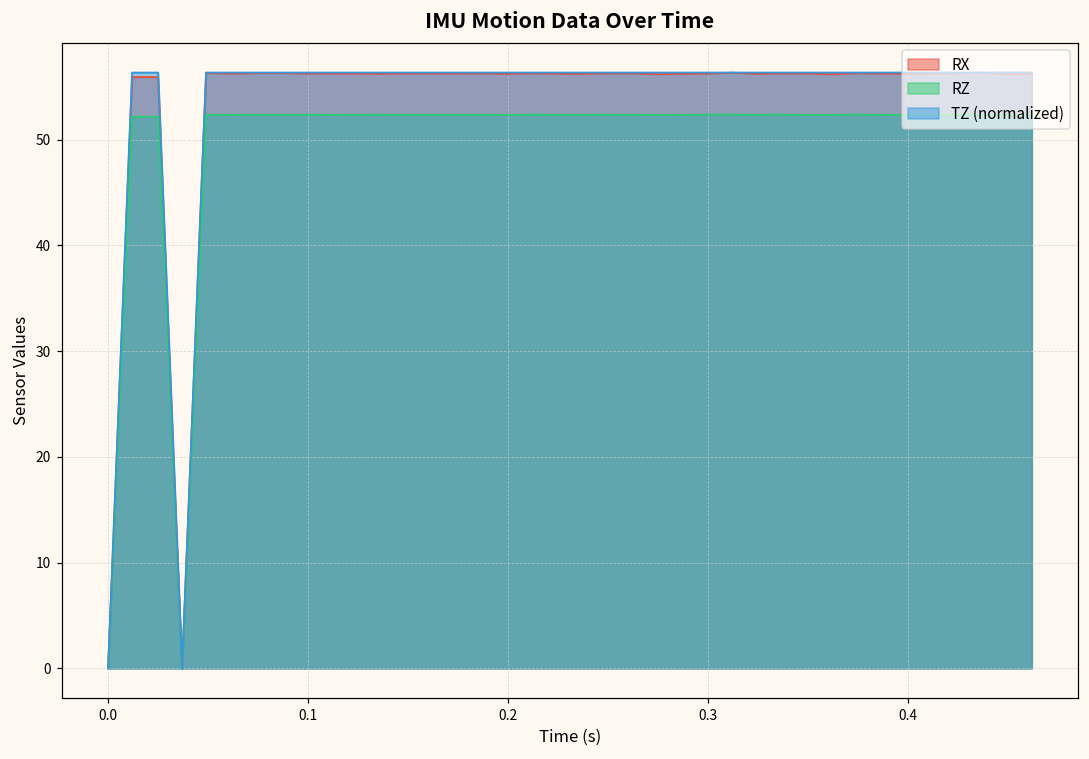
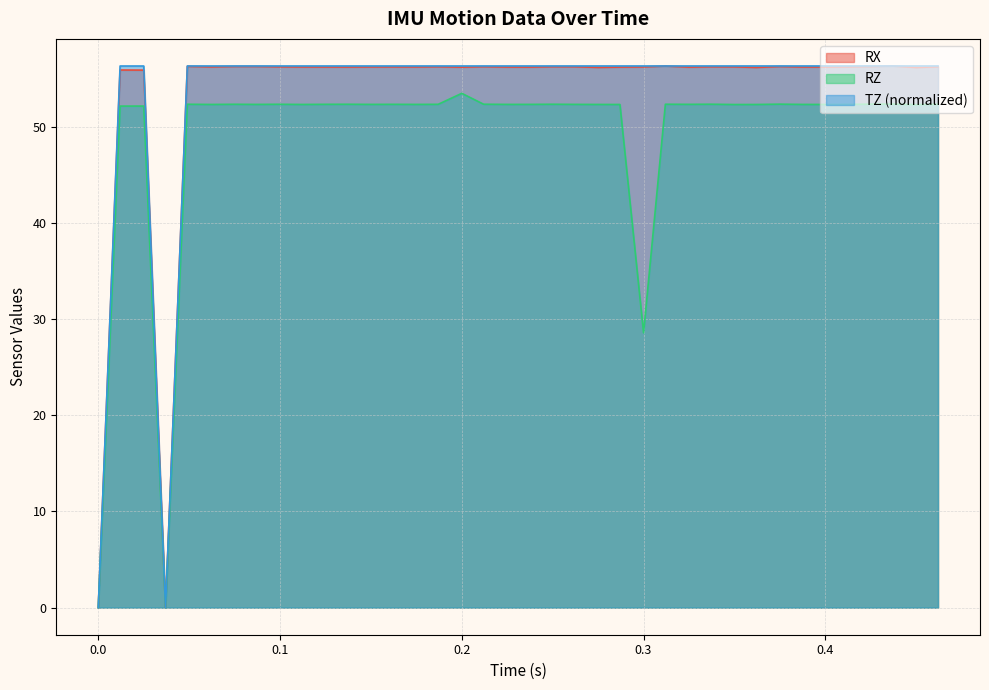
  {
    "RZ": {
-     "0.2": 52,
-     "0.3": 52
+     "0.2": 53,
+     "0.3": 29
    }
  }
